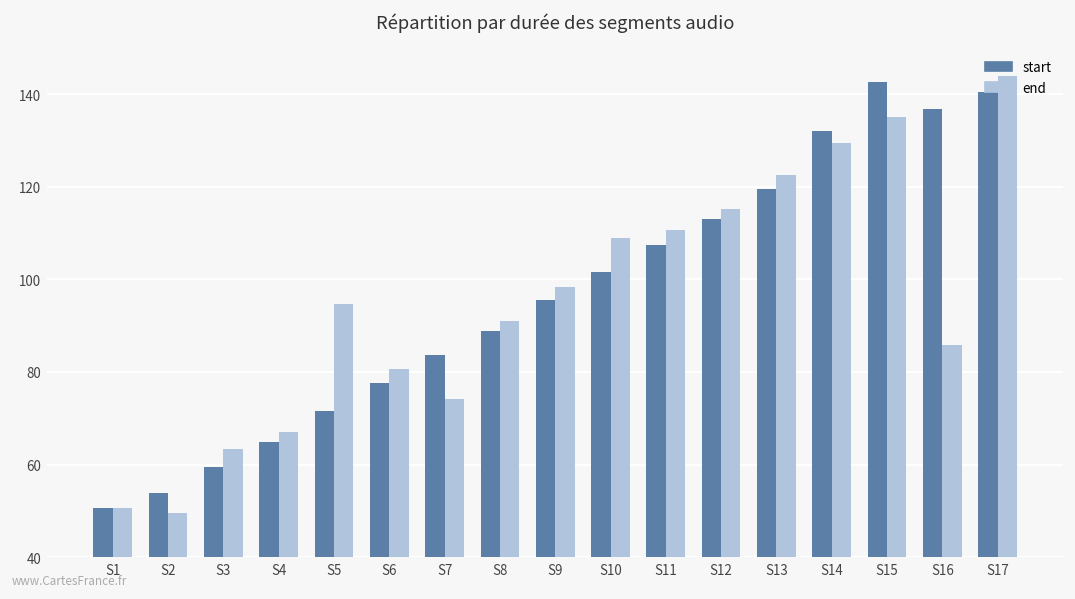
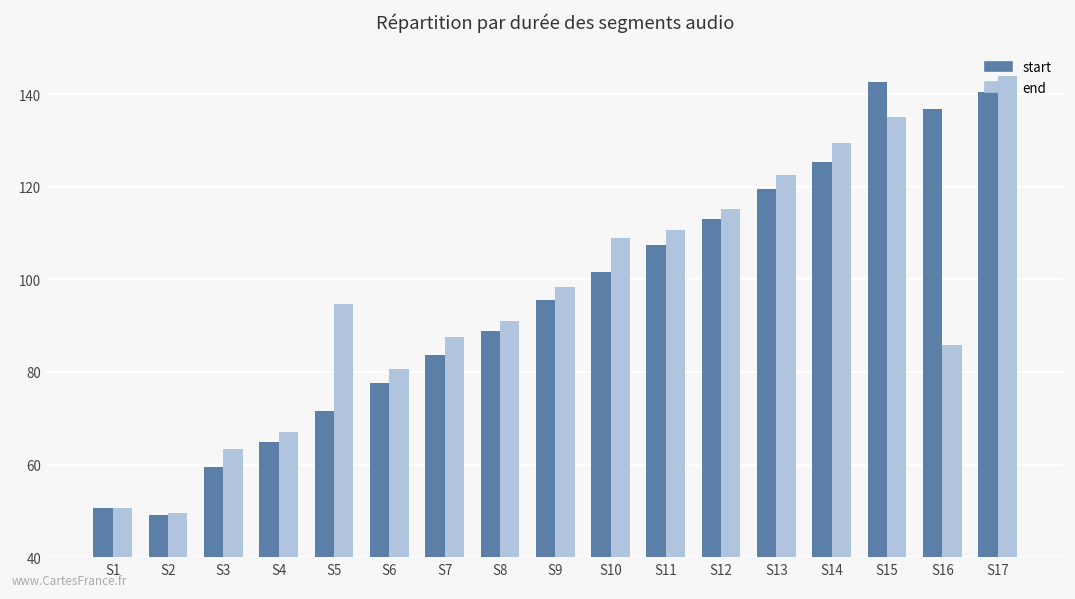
  {
    "start": {
      "S1": 51,
-     "S2": 54,
+     "S2": 49,
      "S3": 60,
      "S4": 65,
      "S5": 72,
      "S6": 78,
      "S7": 84,
      "S8": 89,
      "S9": 96,
      "S10": 101,
      "S11": 108,
      "S12": 113,
      "S13": 120,
-     "S14": 132,
+     "S14": 125,
      "S15": 143,
      "S16": 137,
      "S17": 141
    },
    "end": {
      "S1": 51,
      "S2": 50,
      "S3": 63,
      "S4": 67,
      "S5": 95,
      "S6": 81,
-     "S7": 74,
+     "S7": 87,
      "S8": 91,
      "S9": 98,
      "S10": 109,
      "S11": 111,
      "S12": 115,
      "S13": 123,
      "S14": 129,
      "S15": 135,
      "S16": 86,
      "S17": 144
    }
  }
